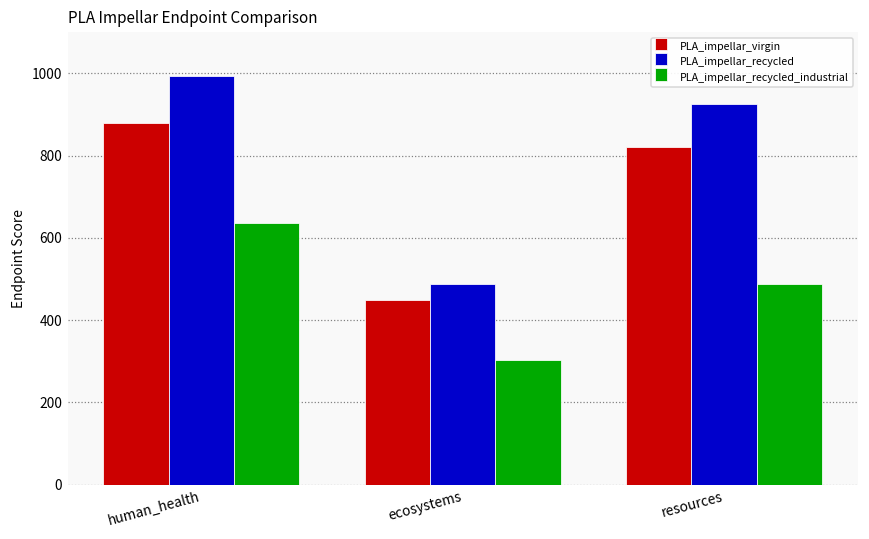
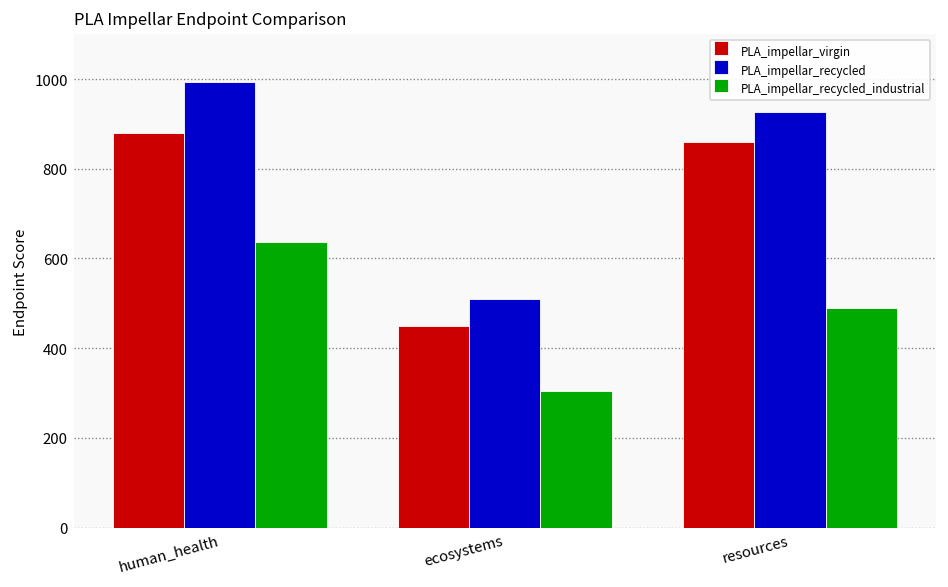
  {
    "PLA_impellar_virgin": {
      "human_health": 880,
      "ecosystems": 450,
-     "resources": 820
+     "resources": 860
    },
    "PLA_impellar_recycled": {
      "human_health": 990,
-     "ecosystems": 490,
+     "ecosystems": 510,
      "resources": 930
    },
    "PLA_impellar_recycled_industrial": {
      "human_health": 640,
      "ecosystems": 300,
      "resources": 490
    }
  }
